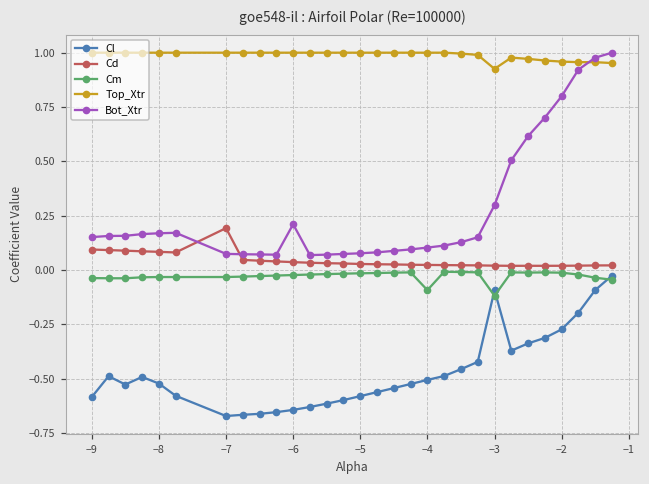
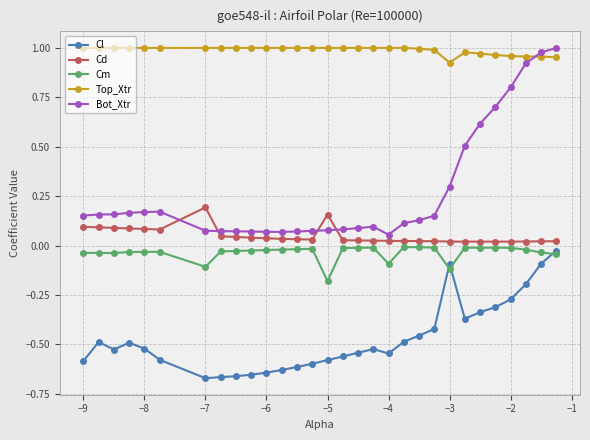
  {
    "Cl": {
      "−9": -0.58,
      "−8": -0.52,
      "−7": -0.67,
      "−6": -0.64,
      "−5": -0.58,
-     "−4": -0.50,
+     "−4": -0.55,
      "−3": -0.09,
      "−2": -0.27
    },
    "Cd": {
      "−9": 0.09,
      "−8": 0.08,
      "−7": 0.19,
      "−6": 0.04,
-     "−5": 0.03,
+     "−5": 0.16,
      "−4": 0.02,
      "−3": 0.02,
      "−2": 0.02
    },
    "Cm": {
      "−9": -0.04,
      "−8": -0.03,
-     "−7": -0.03,
+     "−7": -0.11,
      "−6": -0.02,
-     "−5": -0.01,
+     "−5": -0.18,
      "−4": -0.09,
      "−3": -0.12,
      "−2": -0.01
    },
    "Top_Xtr": {
      "−8": 1.00,
      "−7": 1.00,
      "−6": 1.00,
      "−5": 1.00,
      "−4": 1.00,
      "−3": 0.93,
      "−2": 0.96
    },
    "Bot_Xtr": {
      "−9": 0.15,
      "−8": 0.17,
      "−7": 0.07,
-     "−6": 0.21,
+     "−6": 0.07,
      "−5": 0.08,
-     "−4": 0.10,
+     "−4": 0.06,
      "−3": 0.30,
      "−2": 0.80
    }
  }
